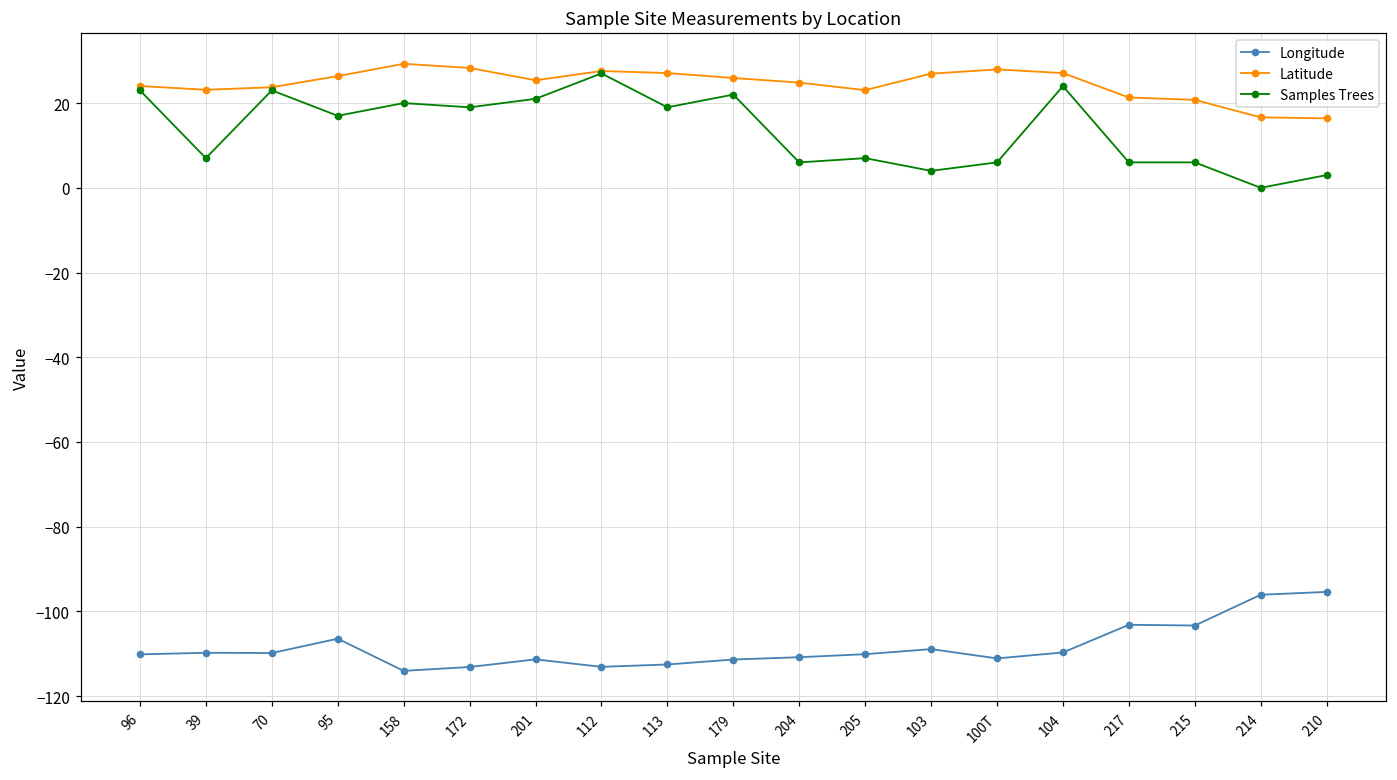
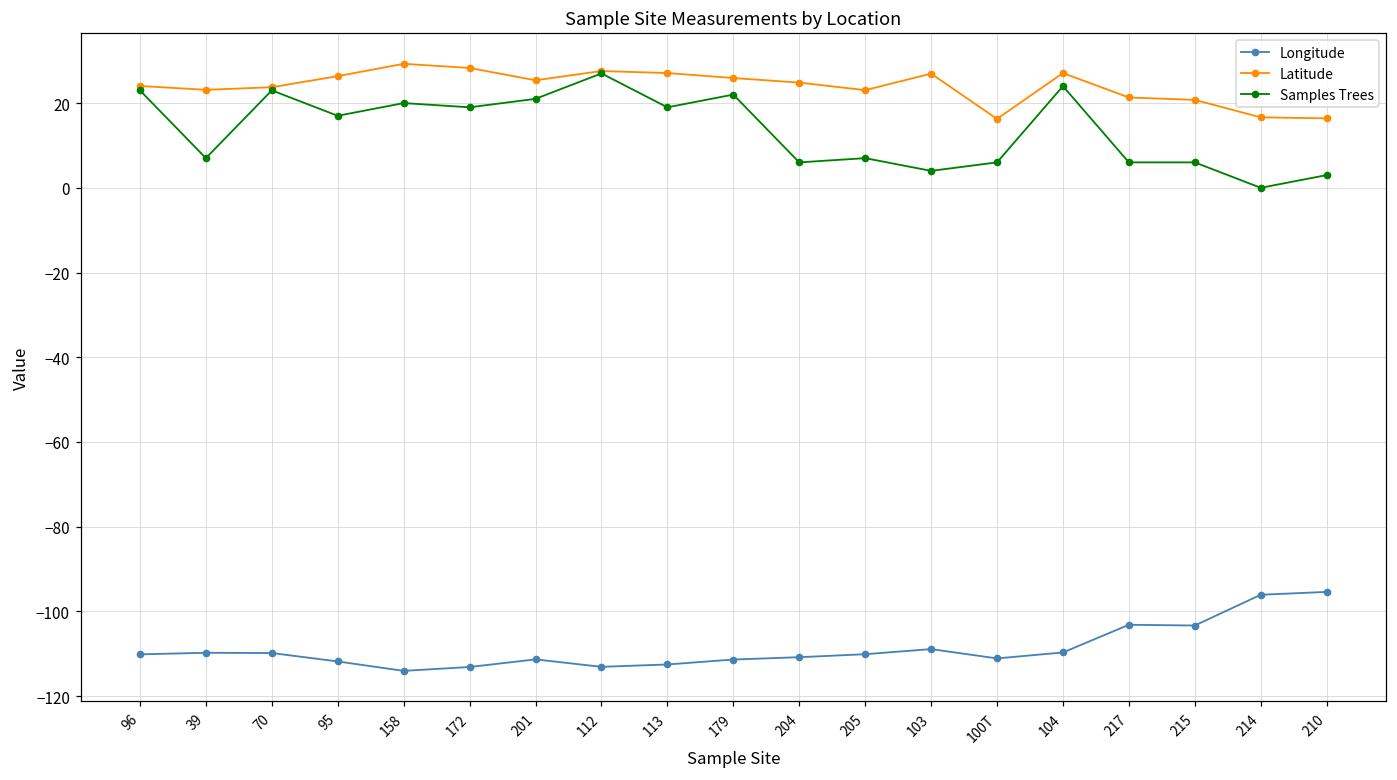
  {
    "Longitude": {
      "96": -110,
      "39": -110,
      "70": -110,
-     "95": -106,
+     "95": -112,
      "158": -114,
      "172": -113,
      "201": -111,
      "112": -113,
      "113": -113,
      "179": -111,
      "204": -111,
      "205": -110,
      "103": -109,
      "100T": -111,
      "104": -110,
      "217": -103,
      "215": -103,
      "214": -96,
      "210": -95
    },
    "Latitude": {
      "96": 24,
      "39": 23,
      "70": 24,
      "95": 26,
      "158": 29,
      "172": 28,
      "201": 25,
      "113": 27,
      "179": 26,
      "204": 25,
      "205": 23,
      "103": 27,
-     "100T": 28,
+     "100T": 16,
      "104": 27,
      "217": 21,
      "215": 21,
      "214": 17,
      "210": 16
    },
    "Samples Trees": {
      "96": 23,
      "39": 7,
      "70": 23,
      "95": 17,
      "158": 20,
      "172": 19,
      "201": 21,
      "113": 19,
      "179": 22,
      "204": 6,
      "205": 7,
      "103": 4,
      "100T": 6,
      "104": 24,
      "217": 6,
      "215": 6,
      "214": 0,
      "210": 3
    }
  }
